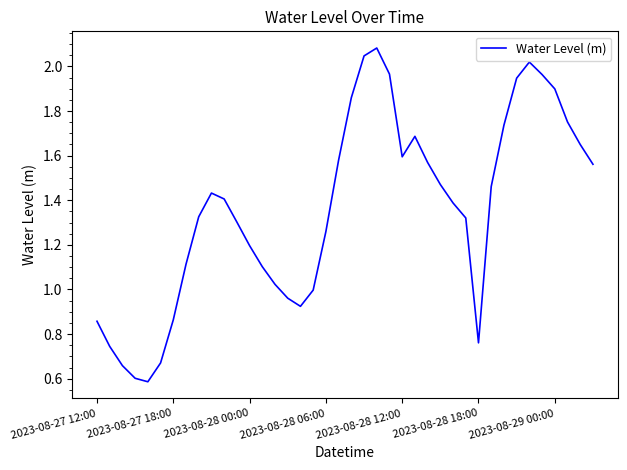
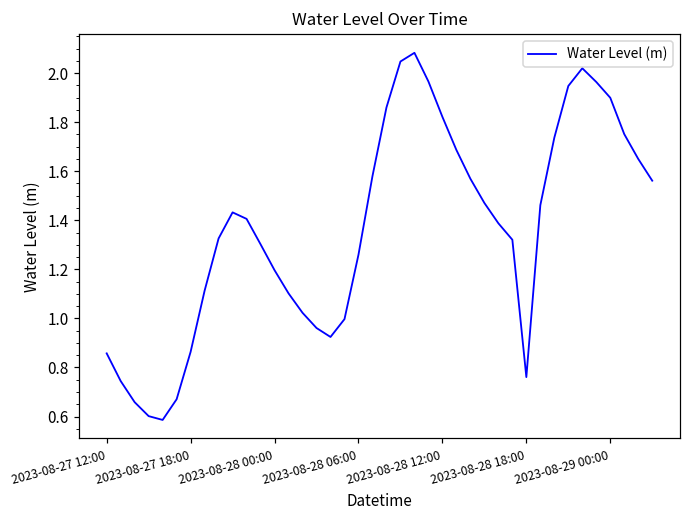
  {
    "2023-08-27 12:00": 0.86,
    "2023-08-27 18:00": 0.86,
    "2023-08-28 00:00": 1.20,
    "2023-08-28 06:00": 1.26,
-   "2023-08-28 12:00": 1.59,
+   "2023-08-28 12:00": 1.82,
    "2023-08-28 18:00": 0.76,
    "2023-08-29 00:00": 1.90
  }
